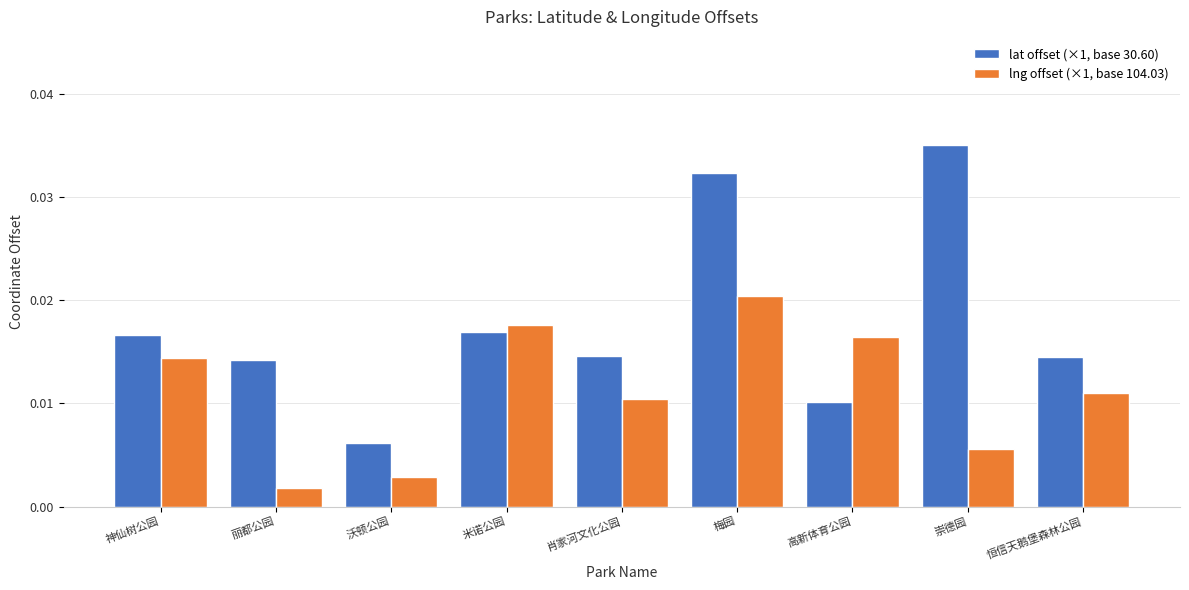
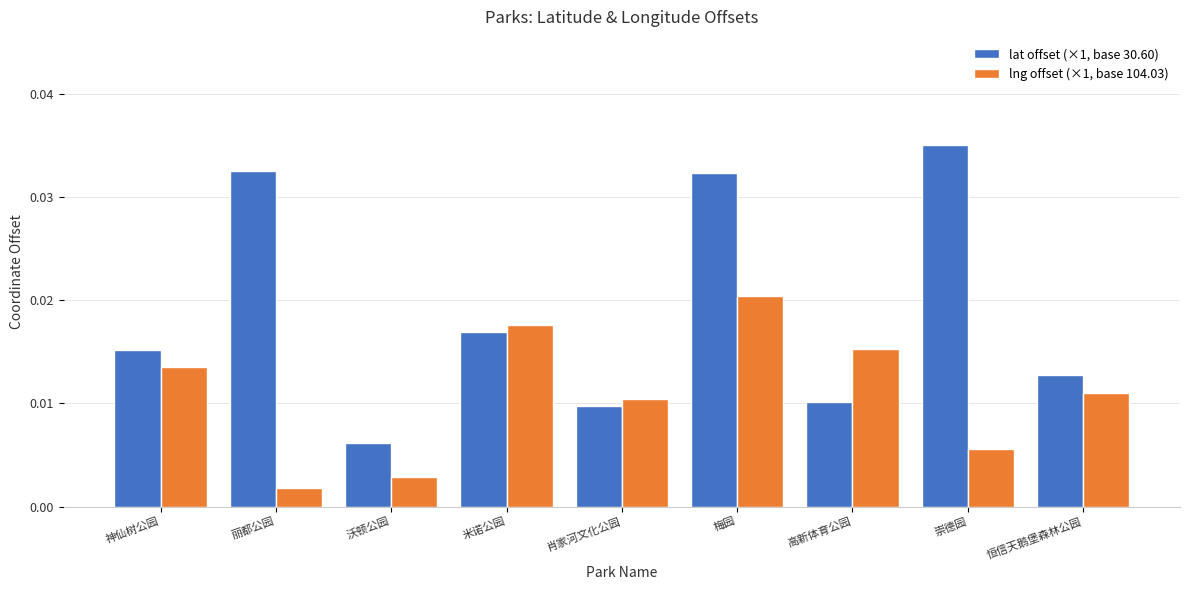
  {
    "lat offset (×1, base 30.60)": {
-     "神仙树公园": 0.0166,
-     "丽都公园": 0.0142,
+     "神仙树公园": 0.0152,
+     "丽都公园": 0.0326,
      "沃顿公园": 0.0062,
      "米诺公园": 0.0169,
-     "肖家河文化公园": 0.0146,
+     "肖家河文化公园": 0.0098,
      "梅园": 0.0324,
      "高新体育公园": 0.0102,
      "崇德园": 0.0350,
-     "恒信天鹅堡森林公园": 0.0145
+     "恒信天鹅堡森林公园": 0.0127
    },
    "lng offset (×1, base 104.03)": {
-     "神仙树公园": 0.0144,
+     "神仙树公园": 0.0136,
      "丽都公园": 0.0018,
      "沃顿公园": 0.0029,
      "米诺公园": 0.0176,
      "肖家河文化公园": 0.0104,
      "梅园": 0.0204,
-     "高新体育公园": 0.0165,
+     "高新体育公园": 0.0152,
      "崇德园": 0.0056,
      "恒信天鹅堡森林公园": 0.0110
    }
  }
